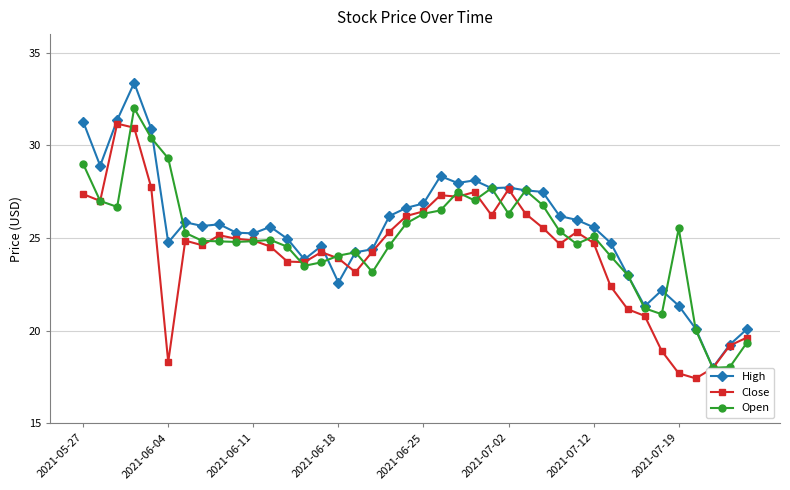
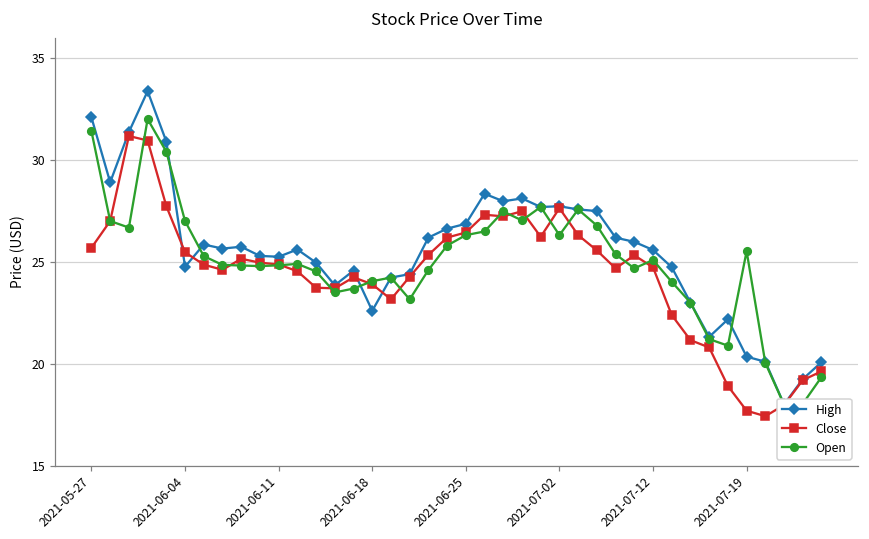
  {
    "High": {
-     "2021-05-27": 31.3,
+     "2021-05-27": 32.1,
      "2021-06-04": 24.8,
      "2021-06-11": 25.3,
      "2021-06-18": 22.6,
      "2021-06-25": 26.9,
      "2021-07-12": 25.6,
-     "2021-07-19": 21.4
+     "2021-07-19": 20.4
    },
    "Close": {
-     "2021-05-27": 27.4,
-     "2021-06-04": 18.3,
+     "2021-05-27": 25.7,
+     "2021-06-04": 25.5,
      "2021-06-18": 23.9,
      "2021-07-12": 24.7,
      "2021-07-19": 17.7
    },
    "Open": {
-     "2021-05-27": 29.0,
-     "2021-06-04": 29.3,
+     "2021-05-27": 31.4,
+     "2021-06-04": 27.0,
      "2021-06-18": 24.1,
      "2021-07-02": 26.3,
      "2021-07-12": 25.1,
      "2021-07-19": 25.5
    }
  }
